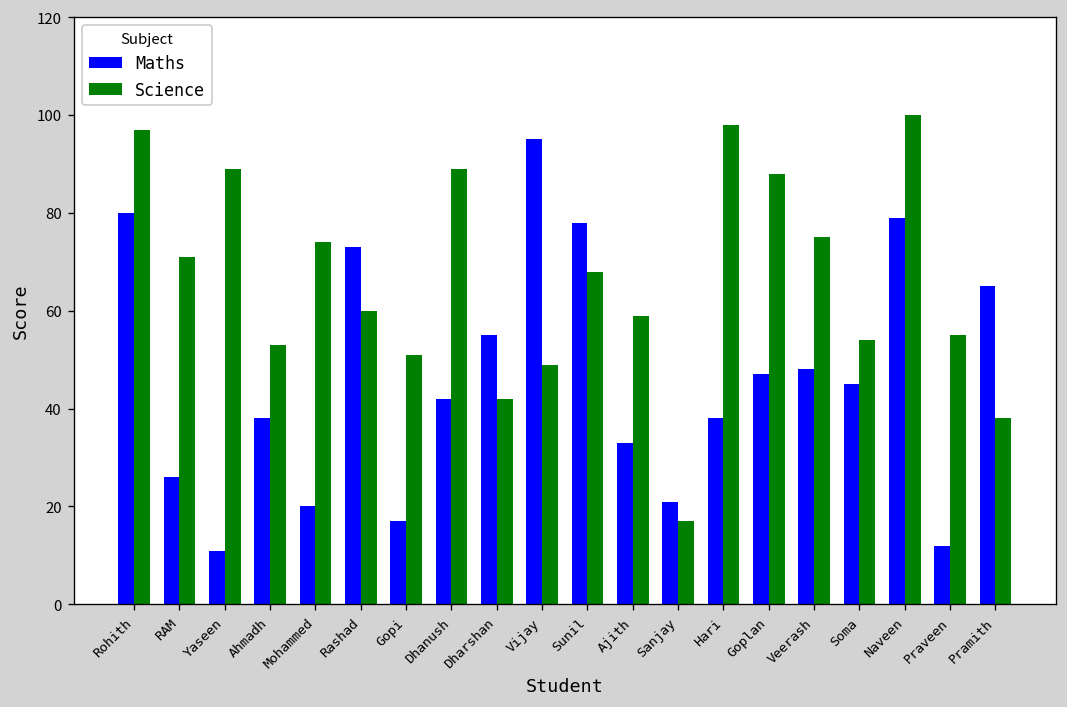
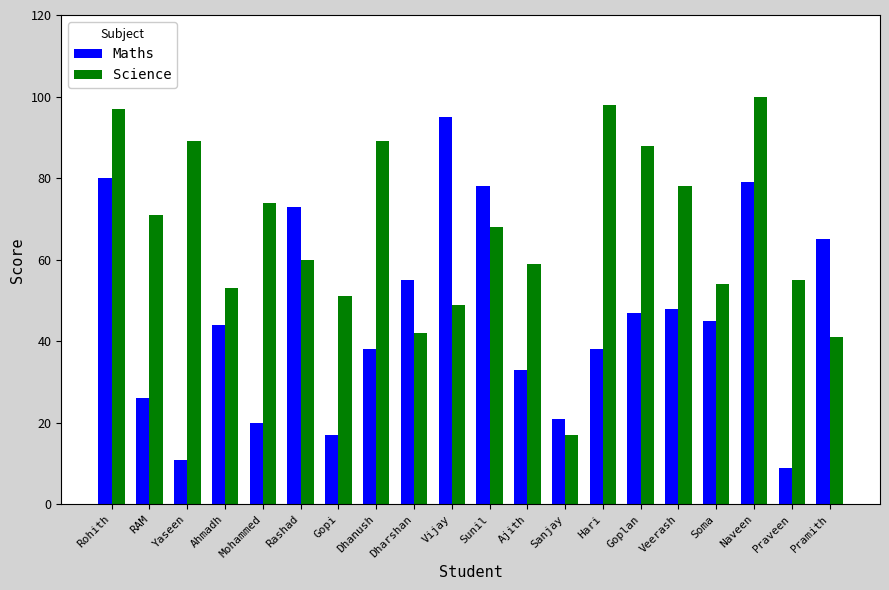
  {
    "Maths": {
      "Rohith": 80,
      "RAM": 26,
      "Yaseen": 11,
-     "Ahmadh": 38,
+     "Ahmadh": 44,
      "Mohammed": 20,
      "Rashad": 73,
      "Gopi": 17,
-     "Dhanush": 42,
+     "Dhanush": 38,
      "Dharshan": 55,
      "Vijay": 95,
      "Sunil": 78,
      "Ajith": 33,
      "Sanjay": 21,
      "Hari": 38,
      "Goplan": 47,
      "Veerash": 48,
      "Soma": 45,
      "Naveen": 79,
-     "Praveen": 12,
+     "Praveen": 9,
      "Pramith": 65
    },
    "Science": {
      "Rohith": 97,
      "RAM": 71,
      "Yaseen": 89,
      "Ahmadh": 53,
      "Mohammed": 74,
      "Rashad": 60,
      "Gopi": 51,
      "Dhanush": 89,
      "Dharshan": 42,
      "Vijay": 49,
      "Sunil": 68,
      "Ajith": 59,
      "Sanjay": 17,
      "Hari": 98,
      "Goplan": 88,
-     "Veerash": 75,
+     "Veerash": 78,
      "Soma": 54,
      "Naveen": 100,
      "Praveen": 55,
-     "Pramith": 38
+     "Pramith": 41
    }
  }
